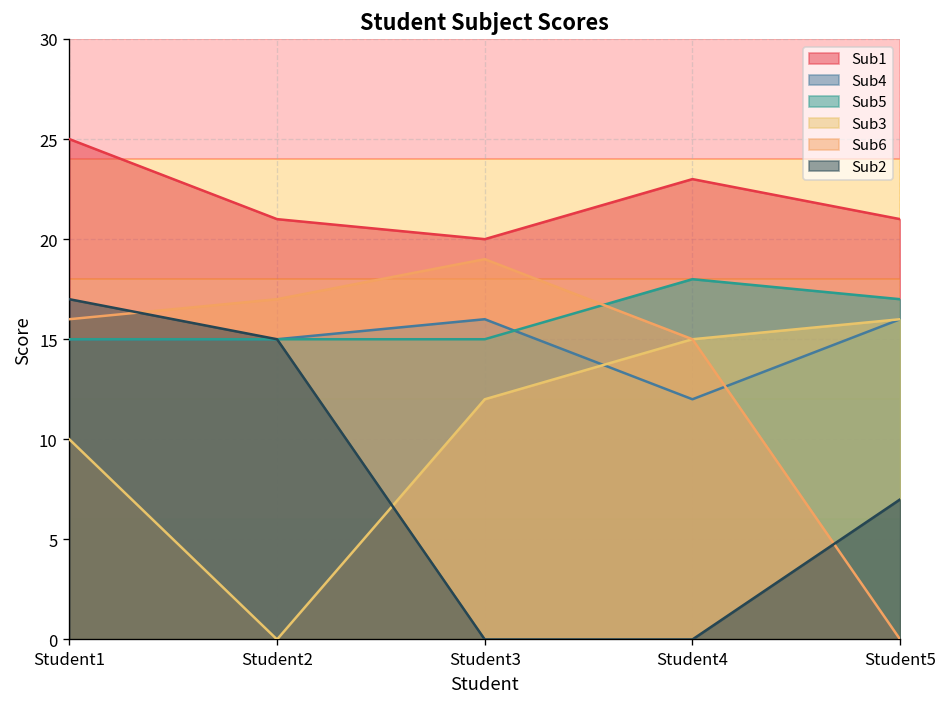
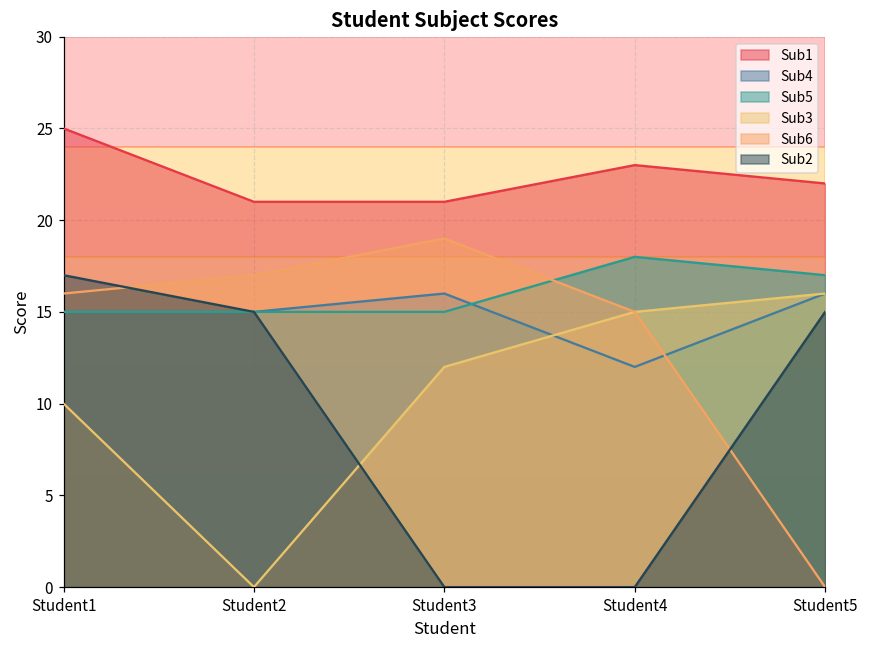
  {
    "Sub1": {
      "Student1": 25,
      "Student2": 21,
-     "Student3": 20,
+     "Student3": 21,
      "Student4": 23,
-     "Student5": 21
+     "Student5": 22
    },
    "Sub2": {
      "Student1": 17,
      "Student3": 0,
      "Student4": 0,
-     "Student5": 7
+     "Student5": 15
    }
  }
